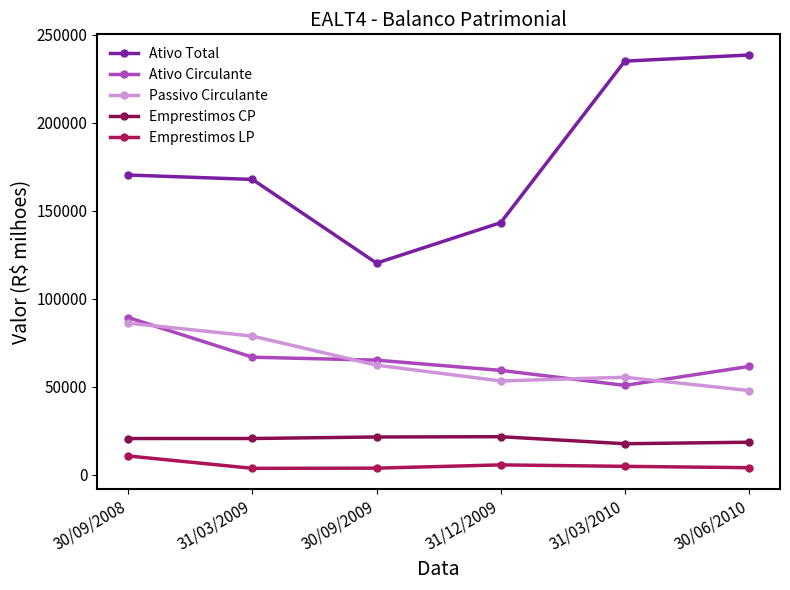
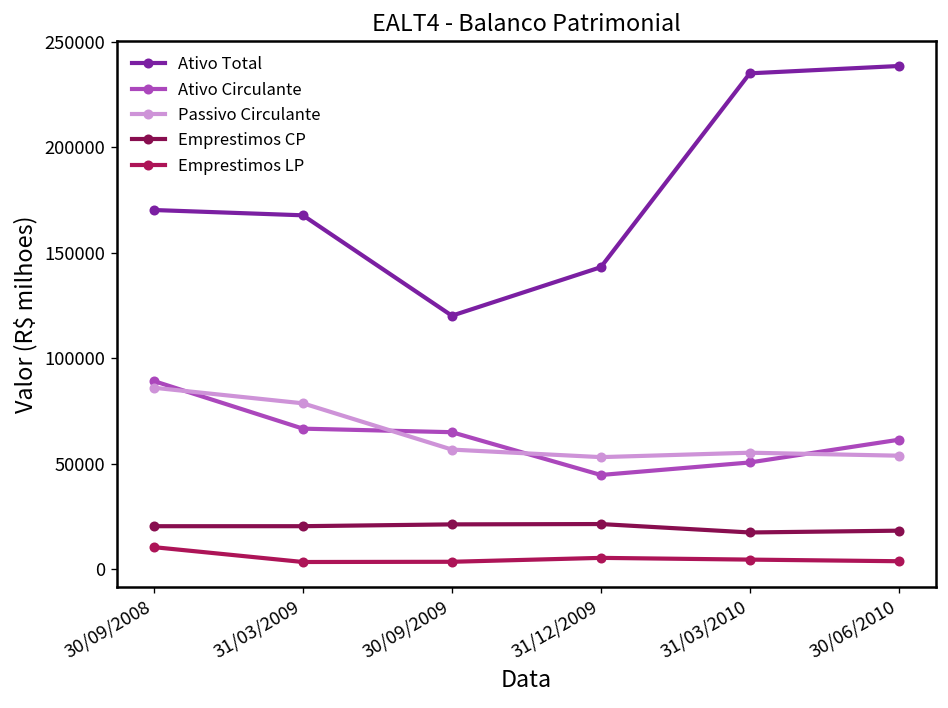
  {
    "Ativo Total": {
      "30/09/2008": 170000,
      "31/03/2009": 168000,
      "30/09/2009": 120000,
      "31/12/2009": 143000,
      "31/03/2010": 235000,
      "30/06/2010": 239000
    },
    "Ativo Circulante": {
      "30/09/2008": 89000,
      "31/03/2009": 67000,
      "30/09/2009": 65000,
-     "31/12/2009": 59000,
+     "31/12/2009": 45000,
      "31/03/2010": 51000,
      "30/06/2010": 61000
    },
    "Passivo Circulante": {
      "30/09/2008": 86000,
      "31/03/2009": 79000,
-     "30/09/2009": 62000,
+     "30/09/2009": 57000,
      "31/12/2009": 53000,
      "31/03/2010": 55000,
-     "30/06/2010": 48000
+     "30/06/2010": 54000
    }
  }
